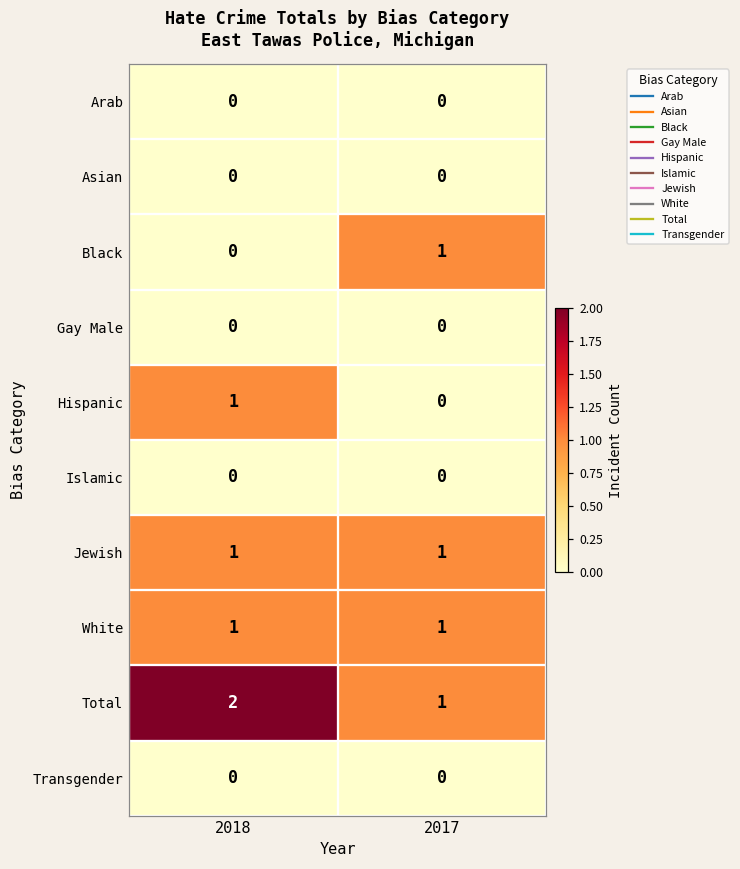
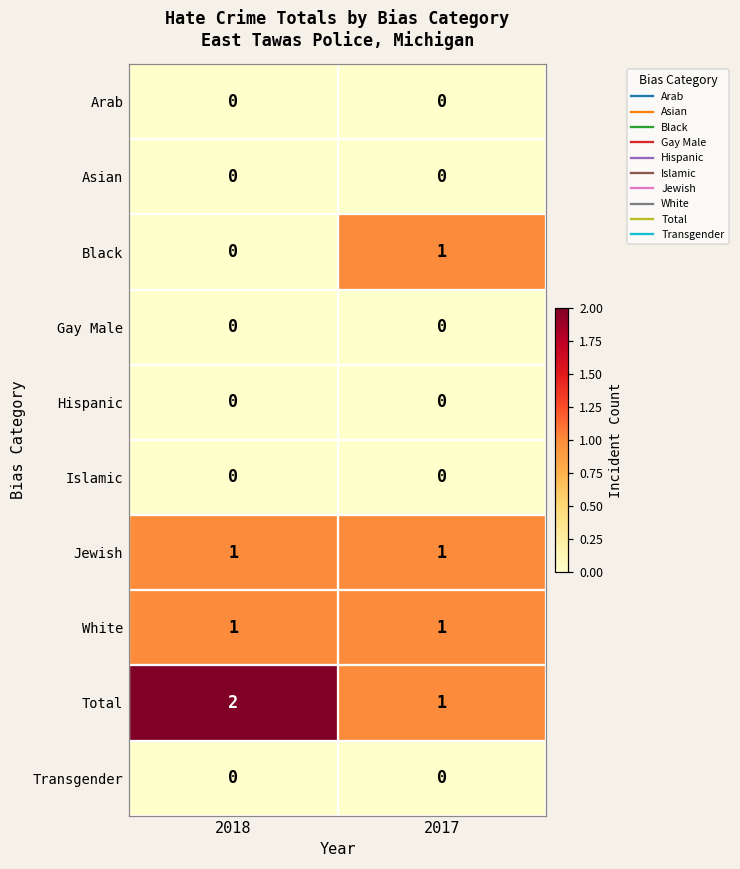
  {
    "Arab": {
      "2018": 0,
      "2017": 0
    },
    "Asian": {
      "2018": 0,
      "2017": 0
    },
    "Black": {
      "2018": 0,
      "2017": 1
    },
    "Gay Male": {
      "2018": 0,
      "2017": 0
    },
    "Hispanic": {
-     "2018": 1,
+     "2018": 0,
      "2017": 0
    },
    "Islamic": {
      "2018": 0,
      "2017": 0
    },
    "Jewish": {
      "2018": 1,
      "2017": 1
    },
    "White": {
      "2018": 1,
      "2017": 1
    },
    "Total": {
      "2018": 2,
      "2017": 1
    },
    "Transgender": {
      "2018": 0,
      "2017": 0
    }
  }
